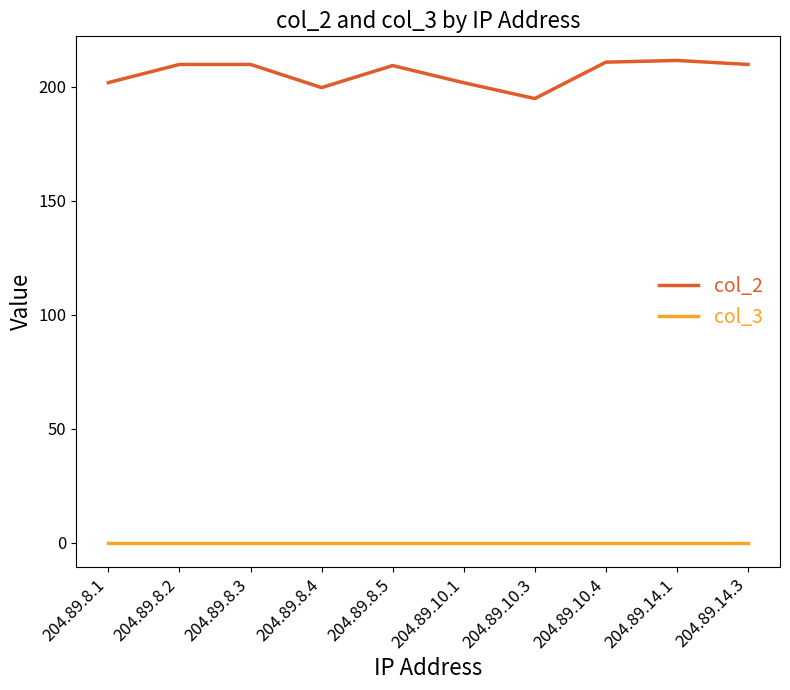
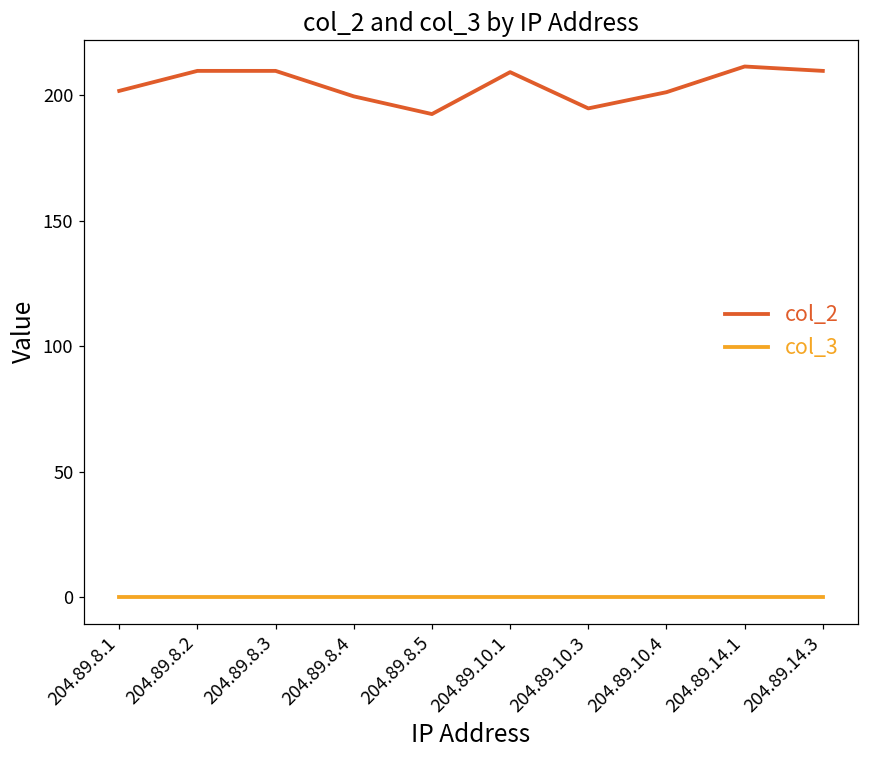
  {
    "col_2": {
      "204.89.8.1": 202,
      "204.89.8.2": 210,
      "204.89.8.3": 210,
      "204.89.8.4": 200,
-     "204.89.8.5": 209,
-     "204.89.10.1": 202,
+     "204.89.8.5": 193,
+     "204.89.10.1": 209,
      "204.89.10.3": 195,
-     "204.89.10.4": 211,
+     "204.89.10.4": 201,
      "204.89.14.1": 212,
      "204.89.14.3": 210
    },
    "col_3": {
      "204.89.8.1": 0,
      "204.89.8.2": 0,
      "204.89.8.3": 0,
      "204.89.8.4": 0,
      "204.89.8.5": 0,
      "204.89.10.1": 0,
      "204.89.10.3": 0,
      "204.89.10.4": 0,
      "204.89.14.1": 0,
      "204.89.14.3": 0
    }
  }
